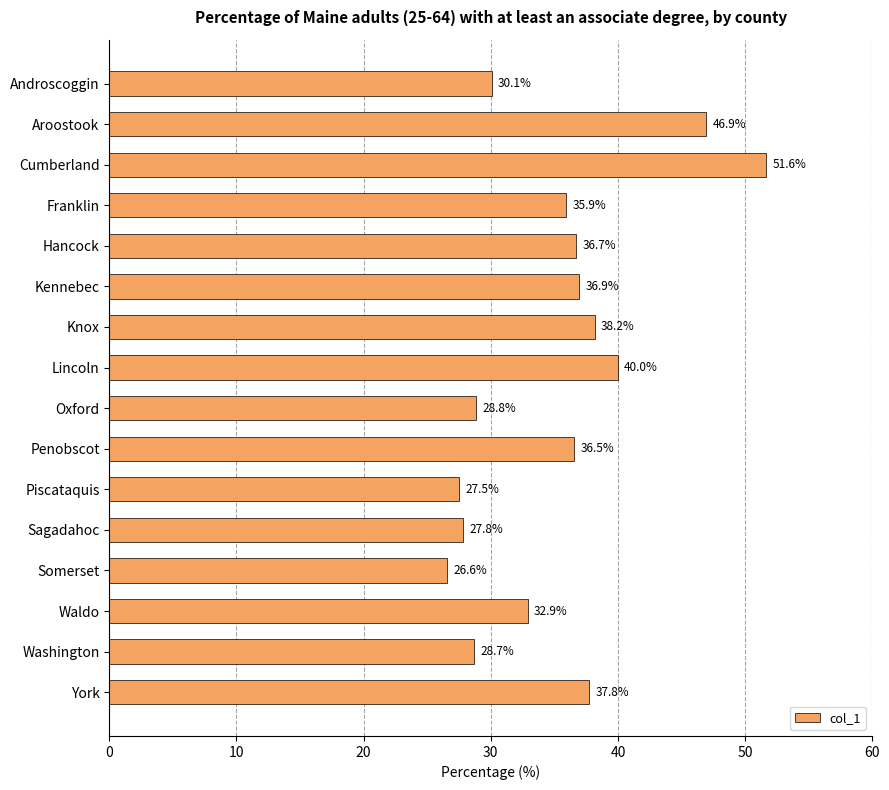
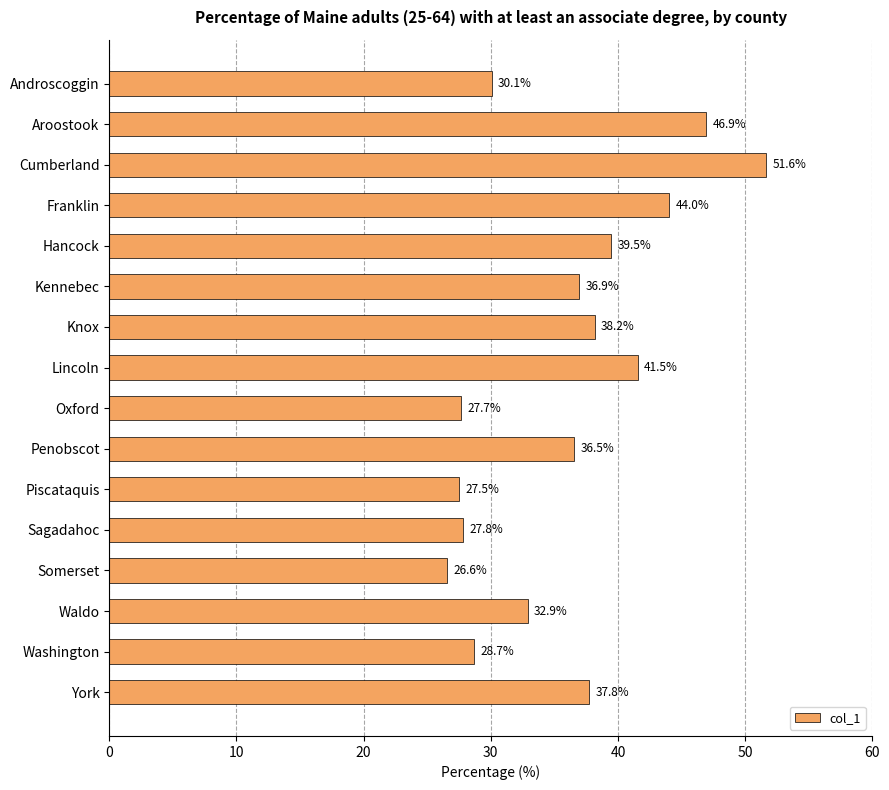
  {
    "Androscoggin": "30.1%",
    "Aroostook": "46.9%",
    "Cumberland": "51.6%",
-   "Franklin": "35.9%",
-   "Hancock": "36.7%",
+   "Franklin": "44.0%",
+   "Hancock": "39.5%",
    "Kennebec": "36.9%",
    "Knox": "38.2%",
-   "Lincoln": "40.0%",
-   "Oxford": "28.8%",
+   "Lincoln": "41.5%",
+   "Oxford": "27.7%",
    "Penobscot": "36.5%",
    "Piscataquis": "27.5%",
    "Sagadahoc": "27.8%",
    "Somerset": "26.6%",
    "Waldo": "32.9%",
    "Washington": "28.7%",
    "York": "37.8%"
  }
